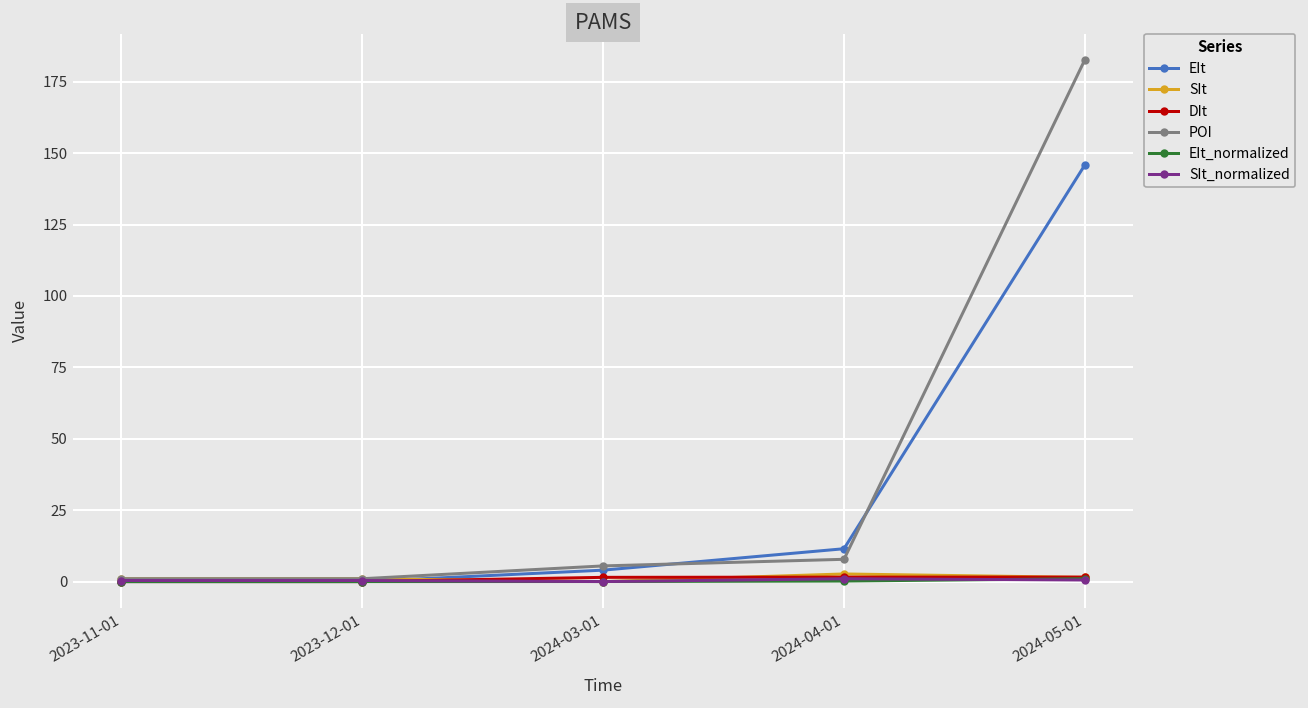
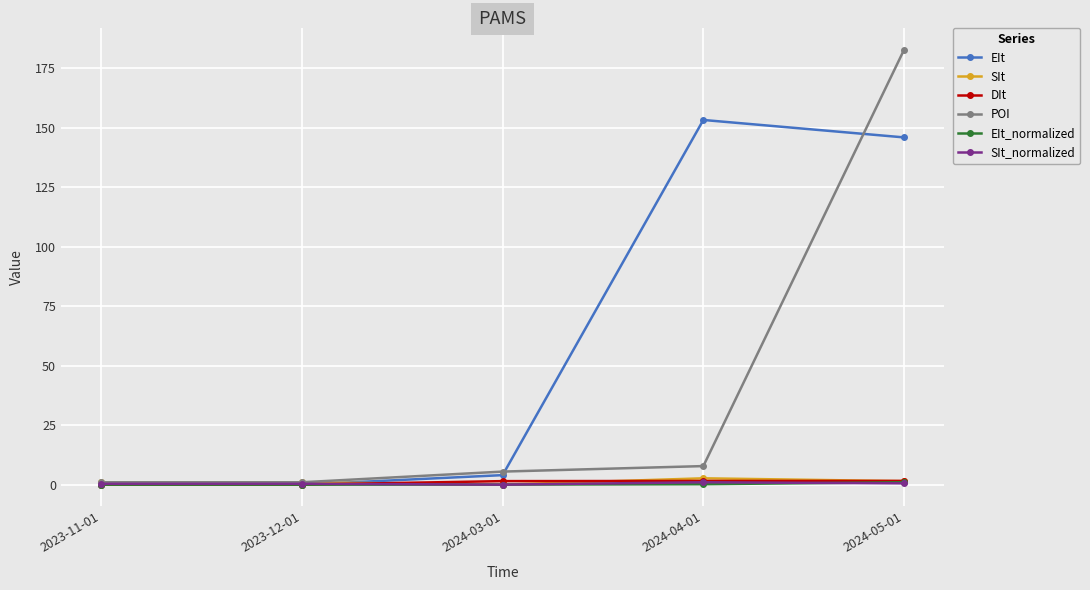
  {
    "EIt": {
      "2024-03-01": 4,
-     "2024-04-01": 12,
+     "2024-04-01": 153,
      "2024-05-01": 146
    },
    "SIt": {
      "2024-04-01": 3
    },
    "DIt": {
      "2024-03-01": 1
    },
    "POI": {
      "2024-03-01": 5,
      "2024-04-01": 8,
      "2024-05-01": 183
    }
  }
